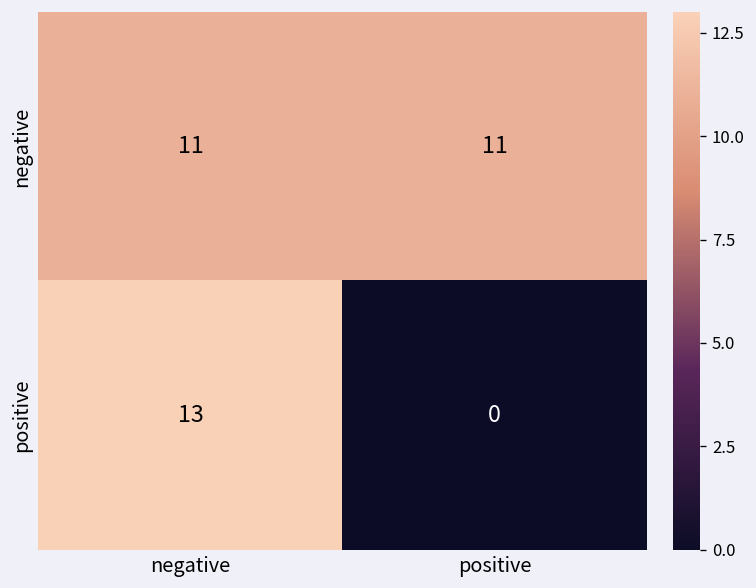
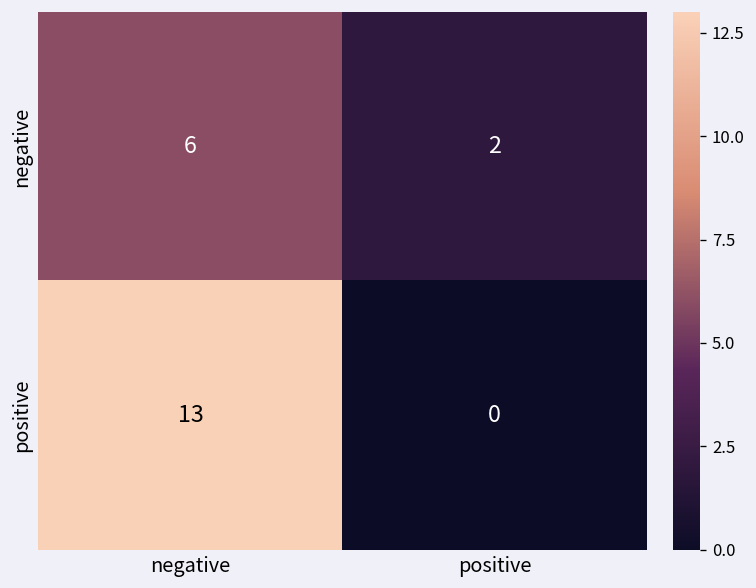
  {
    "negative": {
-     "negative": 11,
-     "positive": 11
+     "negative": 6,
+     "positive": 2
    },
    "positive": {
      "negative": 13,
      "positive": 0
    }
  }
